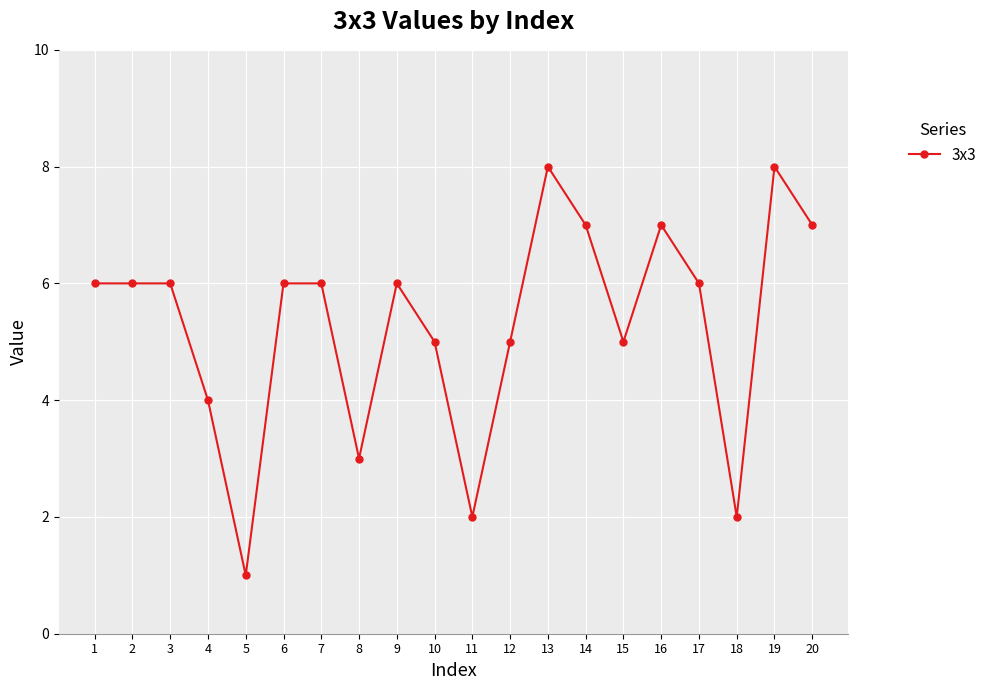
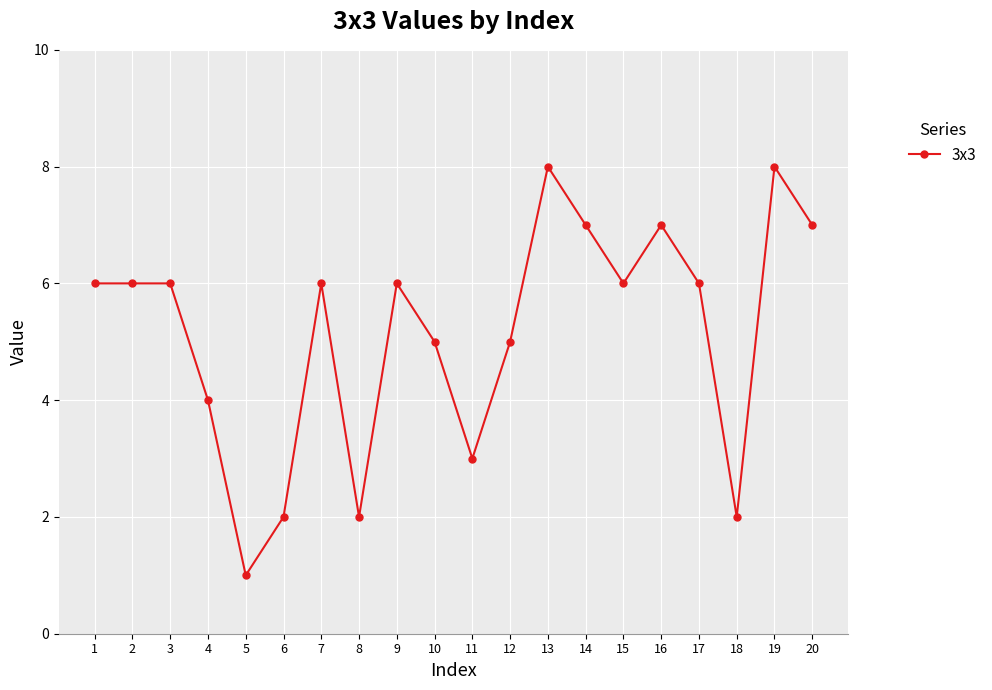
  {
    "1": 6,
    "2": 6,
    "3": 6,
    "4": 4,
    "5": 1,
-   "6": 6,
+   "6": 2,
    "7": 6,
-   "8": 3,
+   "8": 2,
    "9": 6,
    "10": 5,
-   "11": 2,
+   "11": 3,
    "12": 5,
    "13": 8,
    "14": 7,
-   "15": 5,
+   "15": 6,
    "16": 7,
    "17": 6,
    "18": 2,
    "19": 8,
    "20": 7
  }
